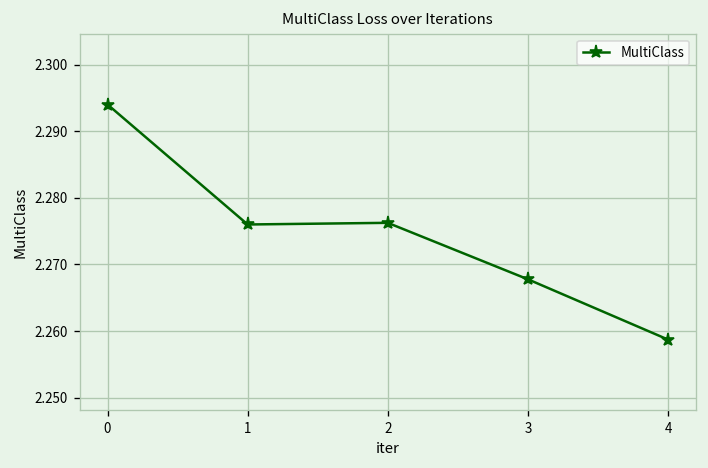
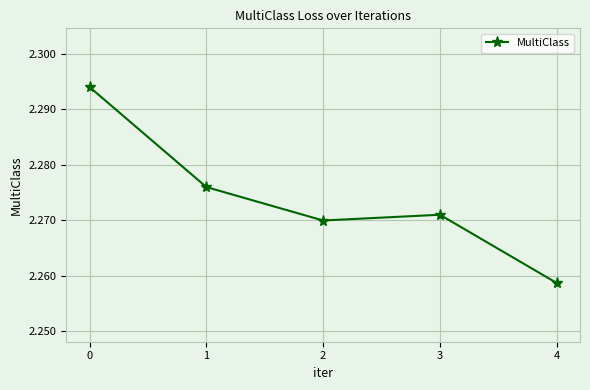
  {
    "0": 2.294,
    "1": 2.276,
-   "2": 2.276,
-   "3": 2.268,
+   "2": 2.270,
+   "3": 2.271,
    "4": 2.259
  }
